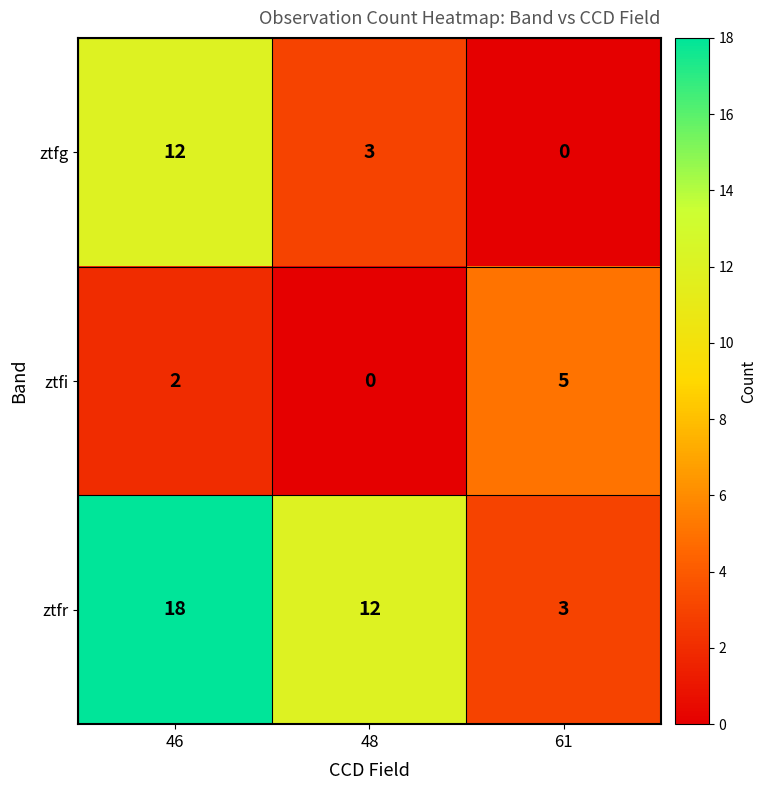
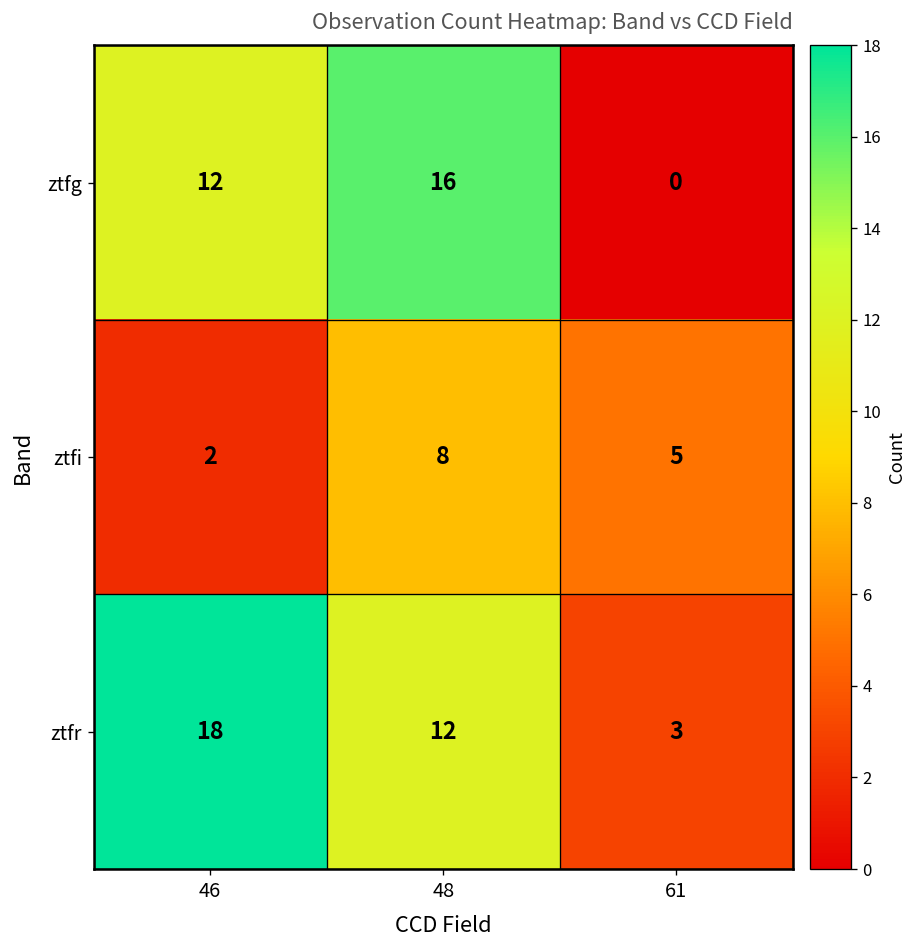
  {
    "ztfg": {
      "46": 12,
-     "48": 3,
+     "48": 16,
      "61": 0
    },
    "ztfi": {
      "46": 2,
-     "48": 0,
+     "48": 8,
      "61": 5
    },
    "ztfr": {
      "46": 18,
      "48": 12,
      "61": 3
    }
  }
